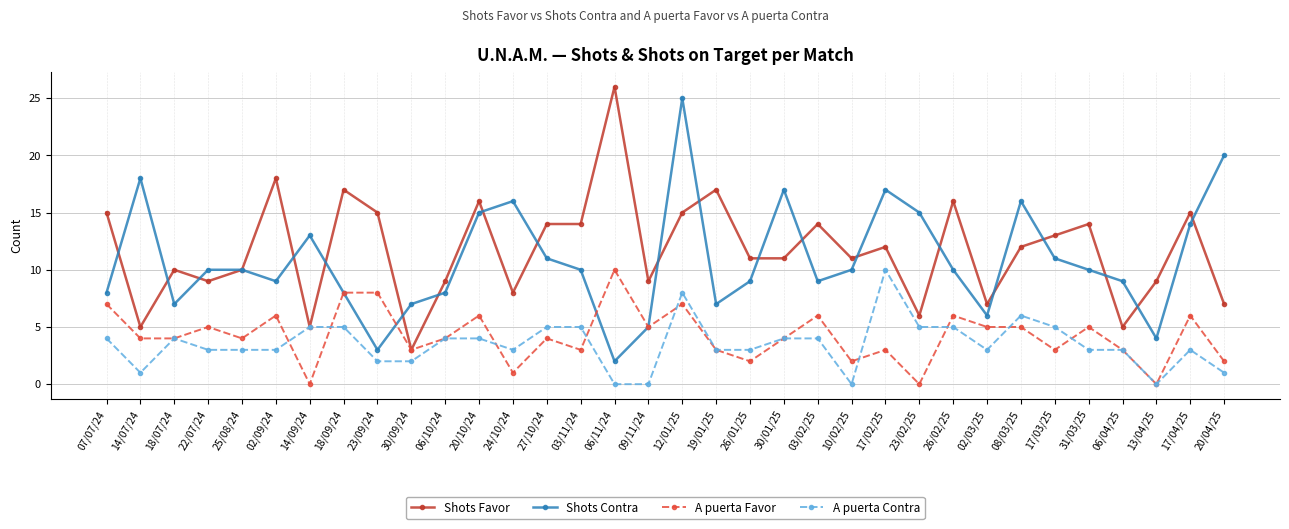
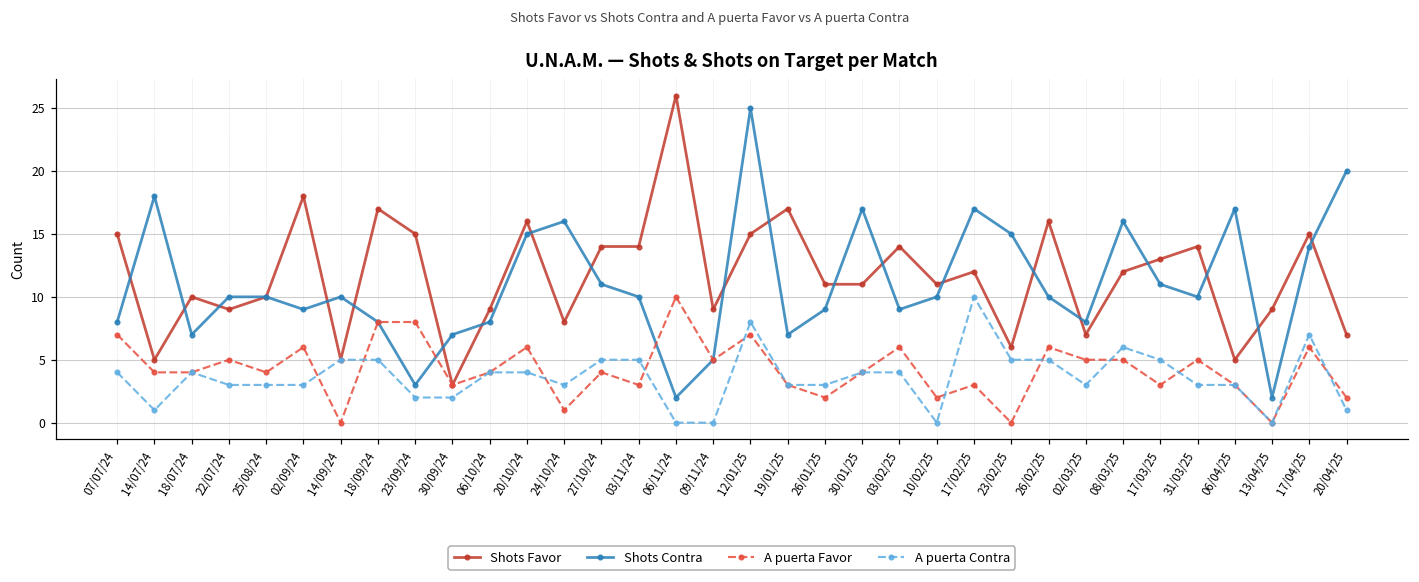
  {
    "Shots Contra": {
      "07/07/24": 8,
      "14/07/24": 18,
      "18/07/24": 7,
      "22/07/24": 10,
      "02/09/24": 9,
-     "14/09/24": 13,
+     "14/09/24": 10,
      "23/09/24": 3,
      "30/09/24": 7,
      "06/10/24": 8,
      "20/10/24": 15,
      "24/10/24": 16,
      "27/10/24": 11,
      "03/11/24": 10,
      "06/11/24": 2,
      "12/01/25": 25,
      "19/01/25": 7,
      "26/01/25": 9,
      "30/01/25": 17,
      "03/02/25": 9,
      "10/02/25": 10,
      "17/02/25": 17,
      "23/02/25": 15,
      "26/02/25": 10,
-     "02/03/25": 6,
+     "02/03/25": 8,
      "08/03/25": 16,
      "17/03/25": 11,
      "31/03/25": 10,
-     "06/04/25": 9,
-     "13/04/25": 4,
+     "06/04/25": 17,
+     "13/04/25": 2,
      "17/04/25": 14,
      "20/04/25": 20
    },
    "A puerta Contra": {
      "07/07/24": 4,
      "14/07/24": 1,
      "22/07/24": 3,
      "25/08/24": 3,
      "02/09/24": 3,
      "18/09/24": 5,
      "23/09/24": 2,
      "30/09/24": 2,
      "20/10/24": 4,
      "24/10/24": 3,
      "27/10/24": 5,
      "03/11/24": 5,
      "06/11/24": 0,
      "09/11/24": 0,
      "12/01/25": 8,
      "26/01/25": 3,
      "03/02/25": 4,
      "10/02/25": 0,
      "17/02/25": 10,
      "23/02/25": 5,
      "26/02/25": 5,
      "02/03/25": 3,
      "08/03/25": 6,
      "17/03/25": 5,
      "31/03/25": 3,
-     "17/04/25": 3,
+     "17/04/25": 7,
      "20/04/25": 1
    }
  }
